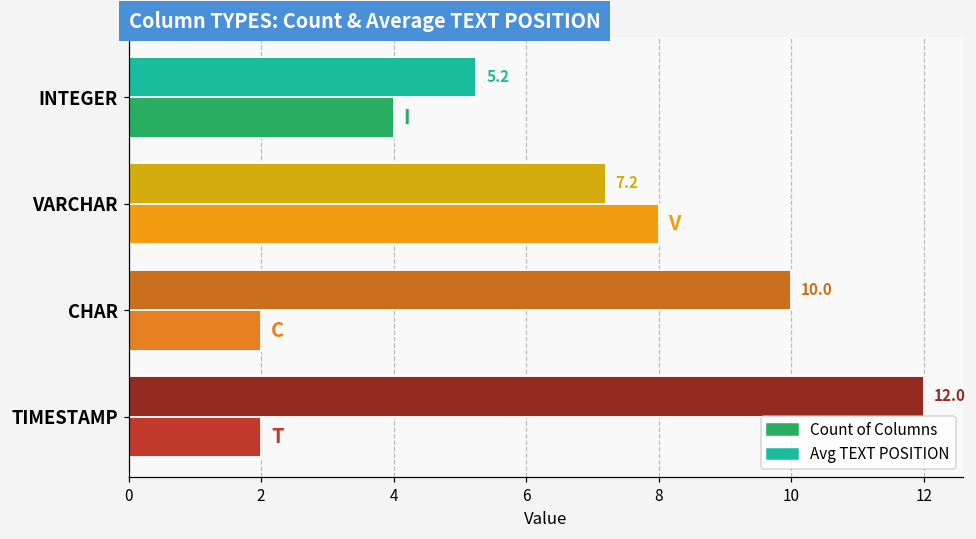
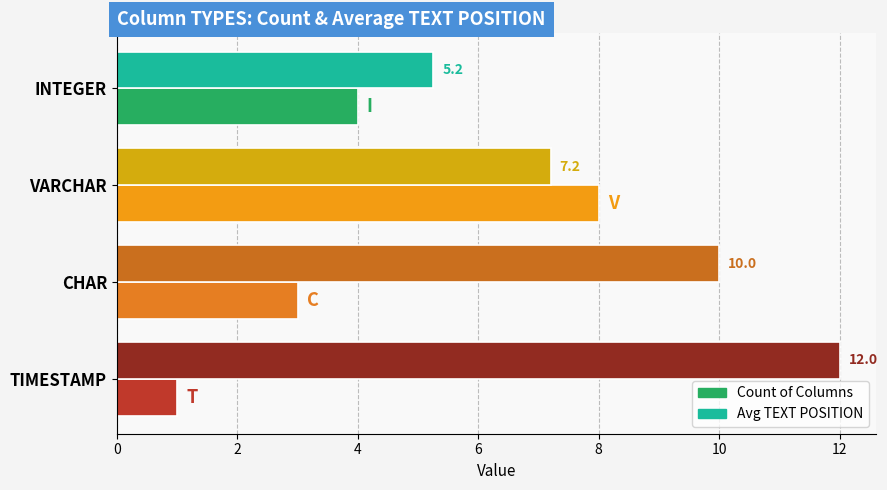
  {
    "Count of Columns": {
      "INTEGER": 4,
      "VARCHAR": 8,
-     "CHAR": 2,
-     "TIMESTAMP": 2
+     "CHAR": 3,
+     "TIMESTAMP": 1
    },
    "Avg TEXT POSITION": {
      "INTEGER": 5.2,
      "VARCHAR": 7.2,
      "CHAR": 10.0,
      "TIMESTAMP": 12.0
    }
  }
